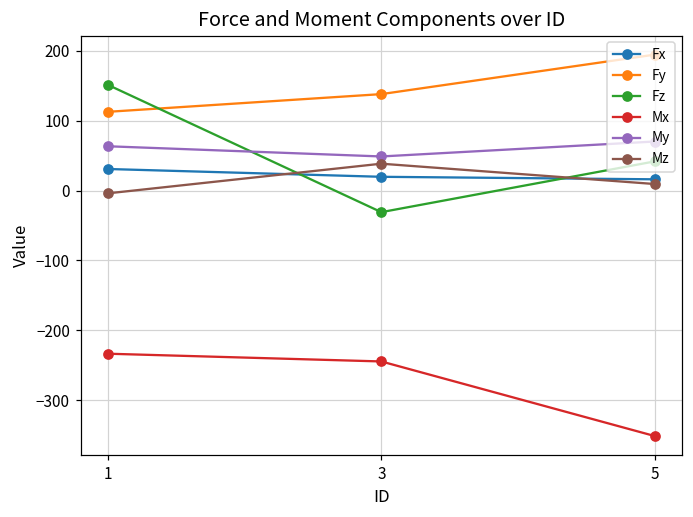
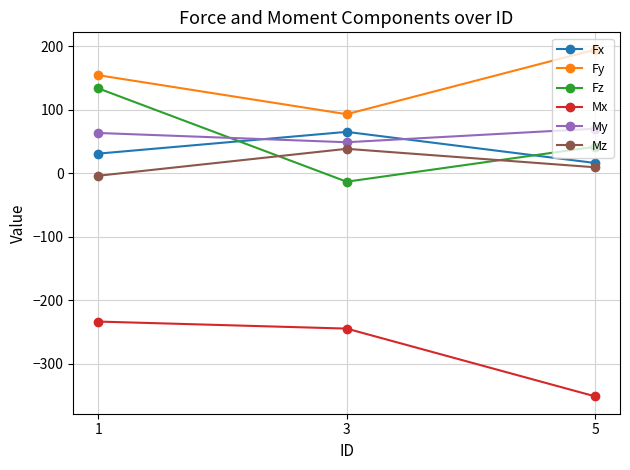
  {
    "Fx": {
      "1": 30,
-     "3": 20,
+     "3": 70,
      "5": 20
    },
    "Fy": {
-     "1": 110,
-     "3": 140
+     "1": 150,
+     "3": 90
    },
    "Fz": {
-     "1": 150,
-     "3": -30
+     "1": 130,
+     "3": -10
    },
    "Mx": {
      "1": -230,
      "3": -240,
      "5": -350
    },
    "My": {
      "1": 60,
      "3": 50
    },
    "Mz": {
      "1": 0,
      "3": 40,
      "5": 10
    }
  }
